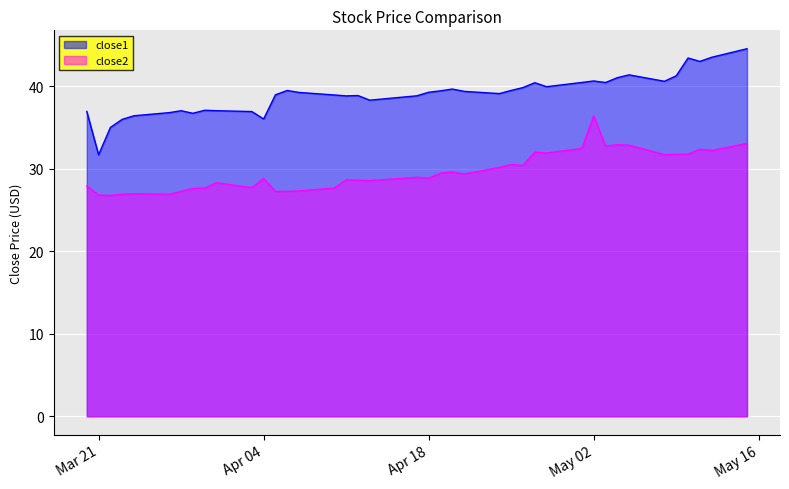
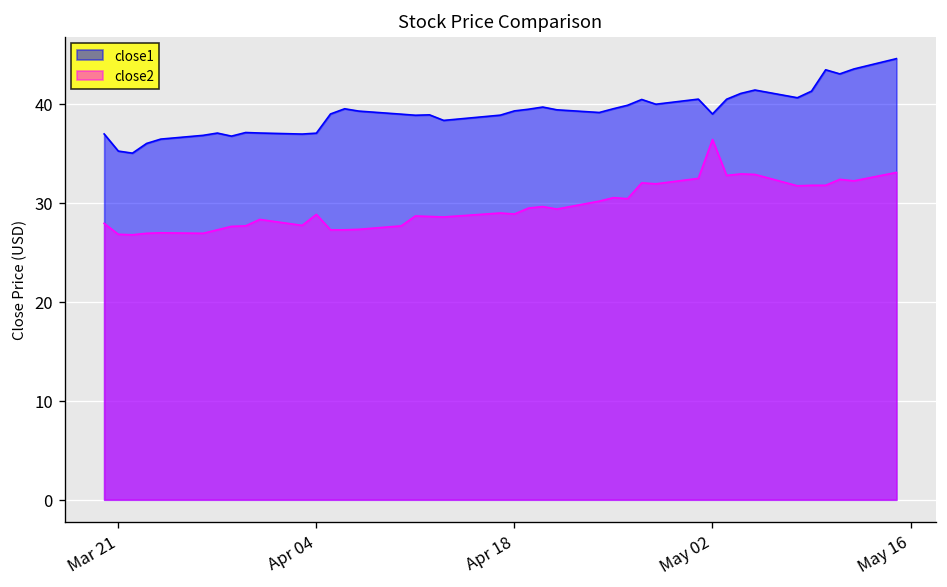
  {
    "close1": {
-     "Mar 21": 32,
-     "Apr 04": 36,
+     "Mar 21": 35,
+     "Apr 04": 37,
      "Apr 18": 39,
-     "May 02": 41
+     "May 02": 39
    },
    "close2": {
      "Mar 21": 27,
      "Apr 04": 29,
      "Apr 18": 29,
      "May 02": 36
    }
  }
